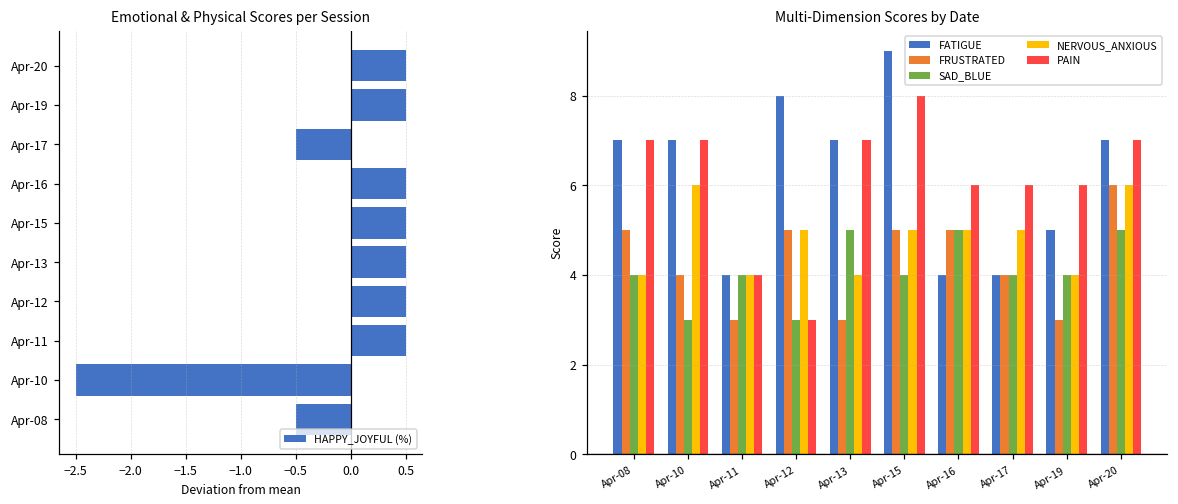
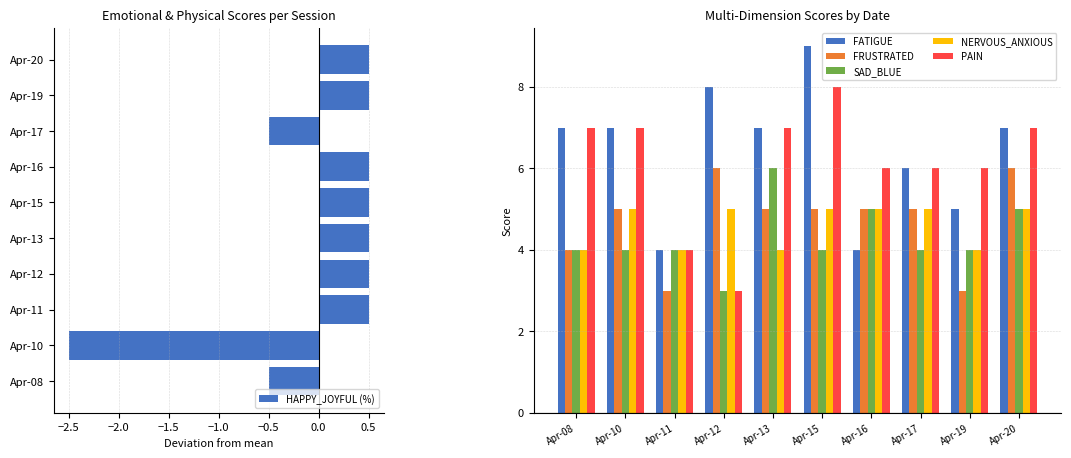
  {
    "Emotional & Physical Scores per Session": {
      "Apr-20": 0.5,
      "Apr-19": 0.5,
      "Apr-17": -0.5,
      "Apr-16": 0.5,
      "Apr-15": 0.5,
      "Apr-13": 0.5,
      "Apr-12": 0.5,
      "Apr-11": 0.5,
      "Apr-10": -2.5,
      "Apr-08": -0.5
    },
    "Multi-Dimension Scores by Date": {
      "FATIGUE": {
        "Apr-08": 7,
        "Apr-10": 7,
        "Apr-11": 4,
        "Apr-12": 8,
        "Apr-13": 7,
        "Apr-15": 9,
        "Apr-16": 4,
-       "Apr-17": 4,
+       "Apr-17": 6,
        "Apr-19": 5,
        "Apr-20": 7
      },
      "FRUSTRATED": {
-       "Apr-08": 5,
-       "Apr-10": 4,
+       "Apr-08": 4,
+       "Apr-10": 5,
        "Apr-11": 3,
-       "Apr-12": 5,
-       "Apr-13": 3,
+       "Apr-12": 6,
+       "Apr-13": 5,
        "Apr-15": 5,
        "Apr-16": 5,
-       "Apr-17": 4,
+       "Apr-17": 5,
        "Apr-19": 3,
        "Apr-20": 6
      },
      "SAD_BLUE": {
        "Apr-08": 4,
-       "Apr-10": 3,
+       "Apr-10": 4,
        "Apr-11": 4,
        "Apr-12": 3,
-       "Apr-13": 5,
+       "Apr-13": 6,
        "Apr-15": 4,
        "Apr-16": 5,
        "Apr-17": 4,
        "Apr-19": 4,
        "Apr-20": 5
      },
      "NERVOUS_ANXIOUS": {
        "Apr-08": 4,
-       "Apr-10": 6,
+       "Apr-10": 5,
        "Apr-11": 4,
        "Apr-12": 5,
        "Apr-13": 4,
        "Apr-15": 5,
        "Apr-16": 5,
        "Apr-17": 5,
        "Apr-19": 4,
-       "Apr-20": 6
+       "Apr-20": 5
      },
      "PAIN": {
        "Apr-08": 7,
        "Apr-10": 7,
        "Apr-11": 4,
        "Apr-12": 3,
        "Apr-13": 7,
        "Apr-15": 8,
        "Apr-16": 6,
        "Apr-17": 6,
        "Apr-19": 6,
        "Apr-20": 7
      }
    }
  }
